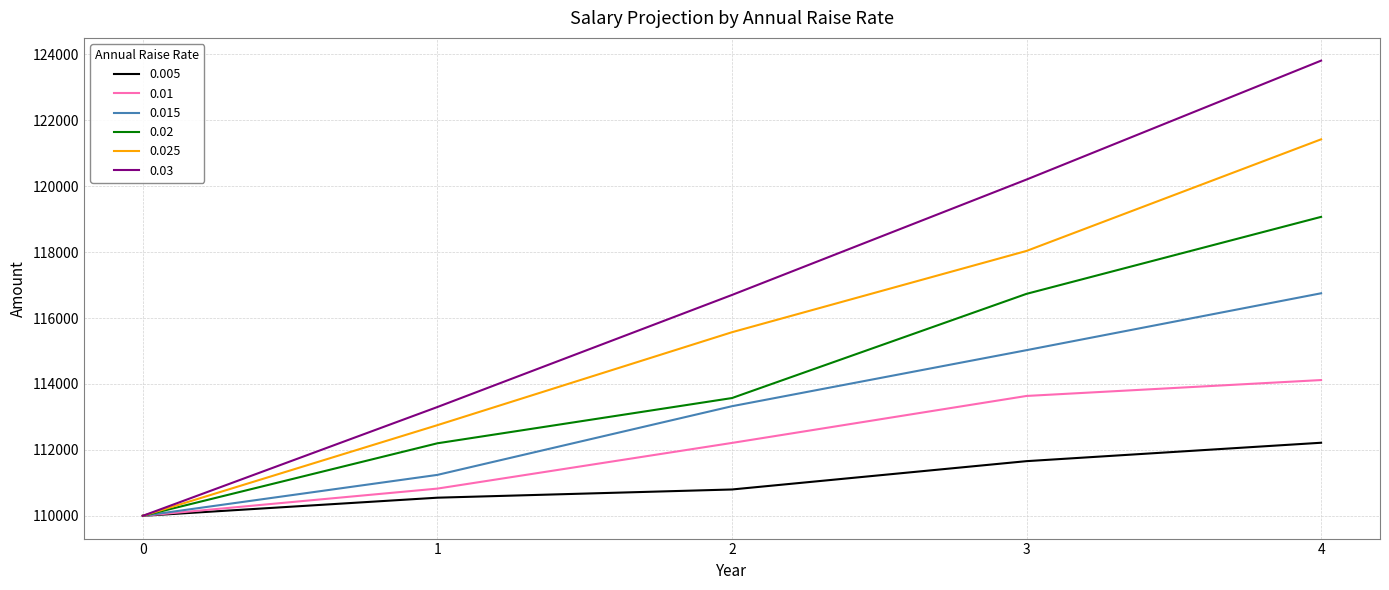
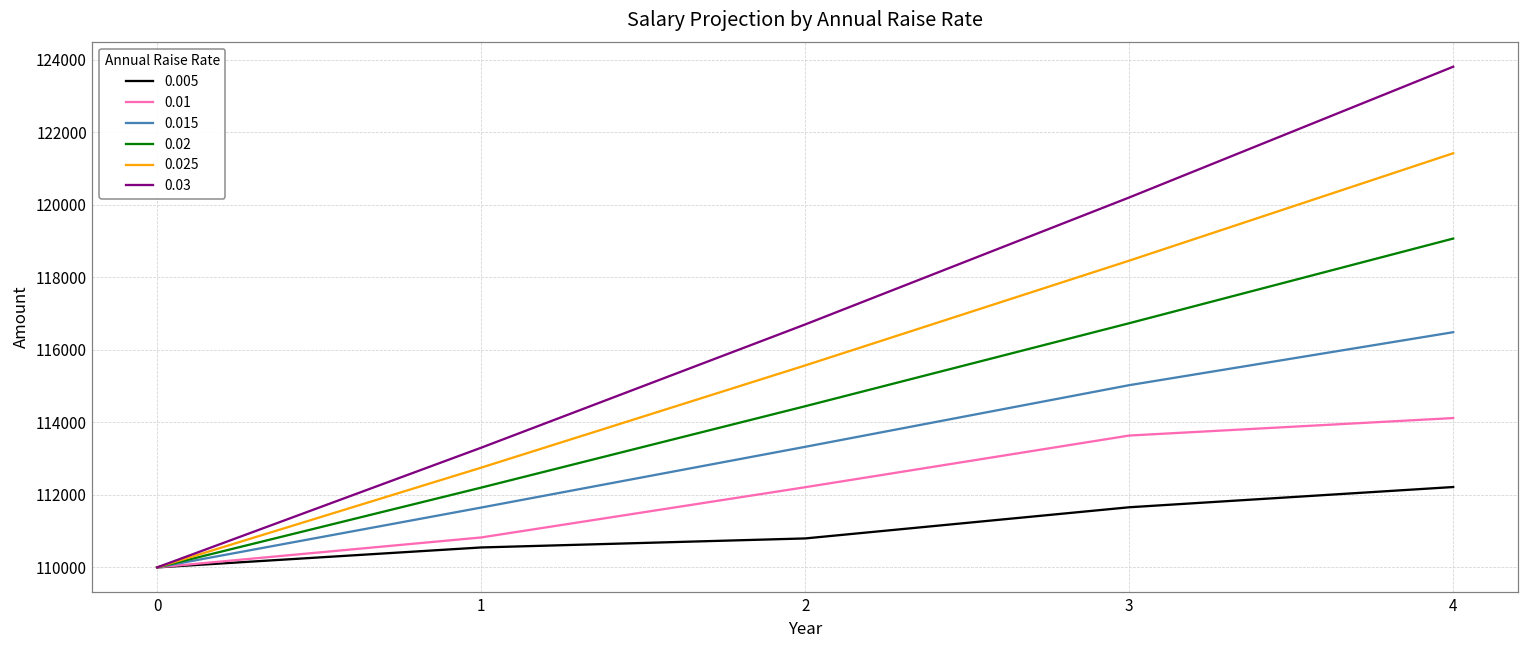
  {
    "0.005": {
      "1": 110600,
      "2": 110800,
      "3": 111700,
      "4": 112200
    },
    "0.01": {
      "1": 110800,
      "2": 112200,
      "3": 113600,
      "4": 114100
    },
    "0.015": {
-     "1": 111200,
+     "1": 111700,
      "2": 113300,
      "3": 115000,
-     "4": 116700
+     "4": 116500
    },
    "0.02": {
      "1": 112200,
-     "2": 113600,
+     "2": 114400,
      "3": 116700,
      "4": 119100
    },
    "0.025": {
      "1": 112800,
      "2": 115600,
-     "3": 118000,
+     "3": 118500,
      "4": 121400
    },
    "0.03": {
      "1": 113300,
      "2": 116700,
      "3": 120200,
      "4": 123800
    }
  }
